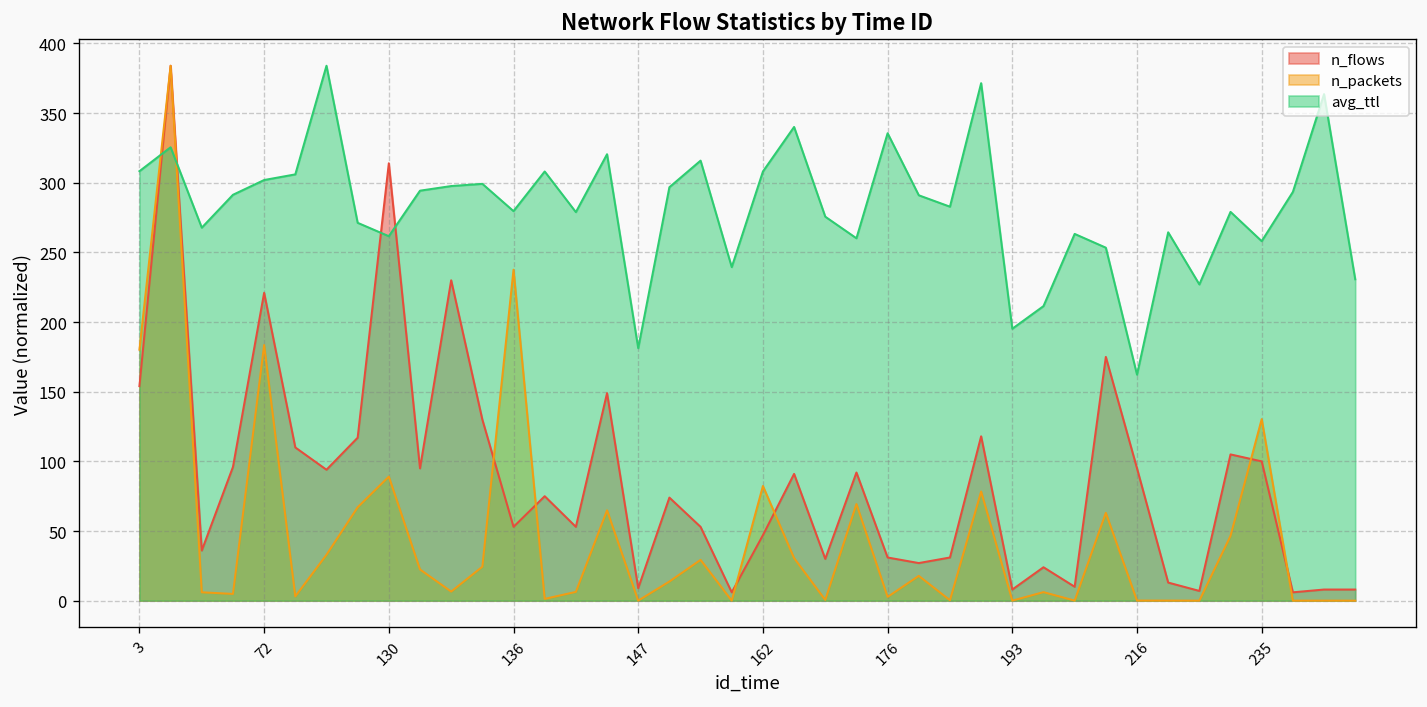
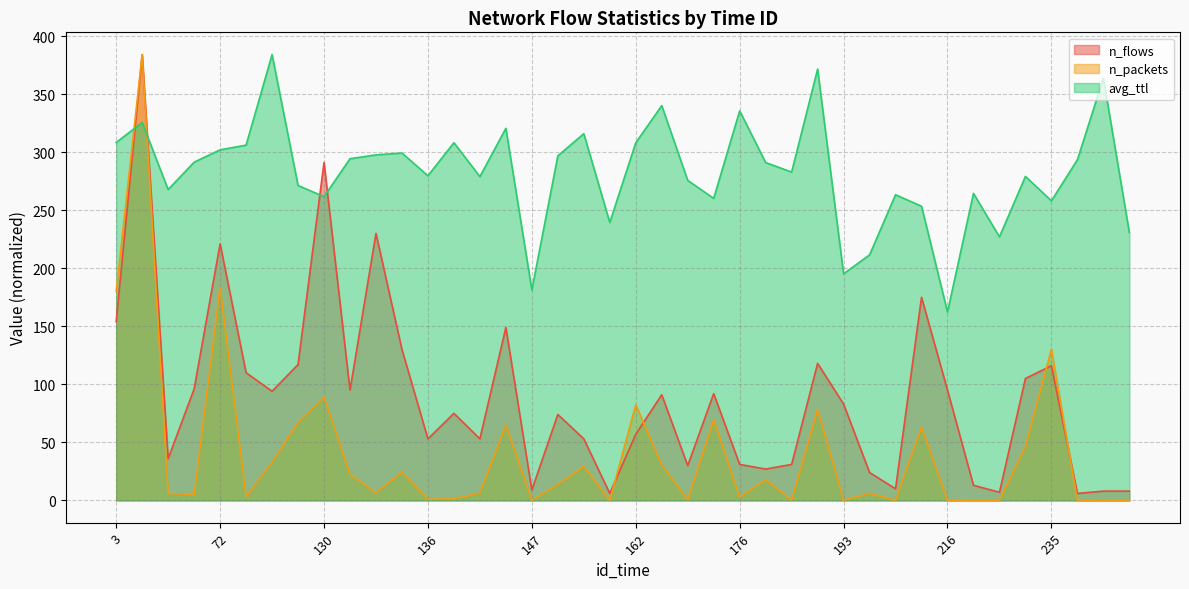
  {
    "n_flows": {
      "72": 221,
-     "130": 314,
+     "130": 291,
      "136": 53,
      "147": 9,
-     "162": 47,
+     "162": 57,
      "176": 31,
-     "193": 8,
+     "193": 83,
      "216": 95,
-     "235": 100
+     "235": 116
    },
    "n_packets": {
      "72": 183,
      "130": 89,
-     "136": 238,
+     "136": 1,
      "147": 0,
      "162": 82,
      "176": 3,
      "193": 0,
      "216": 0,
      "235": 130
    },
    "avg_ttl": {
      "72": 302,
      "130": 262,
      "136": 280,
      "147": 181,
      "162": 308,
      "176": 336,
      "193": 195,
      "216": 162,
      "235": 258
    }
  }
